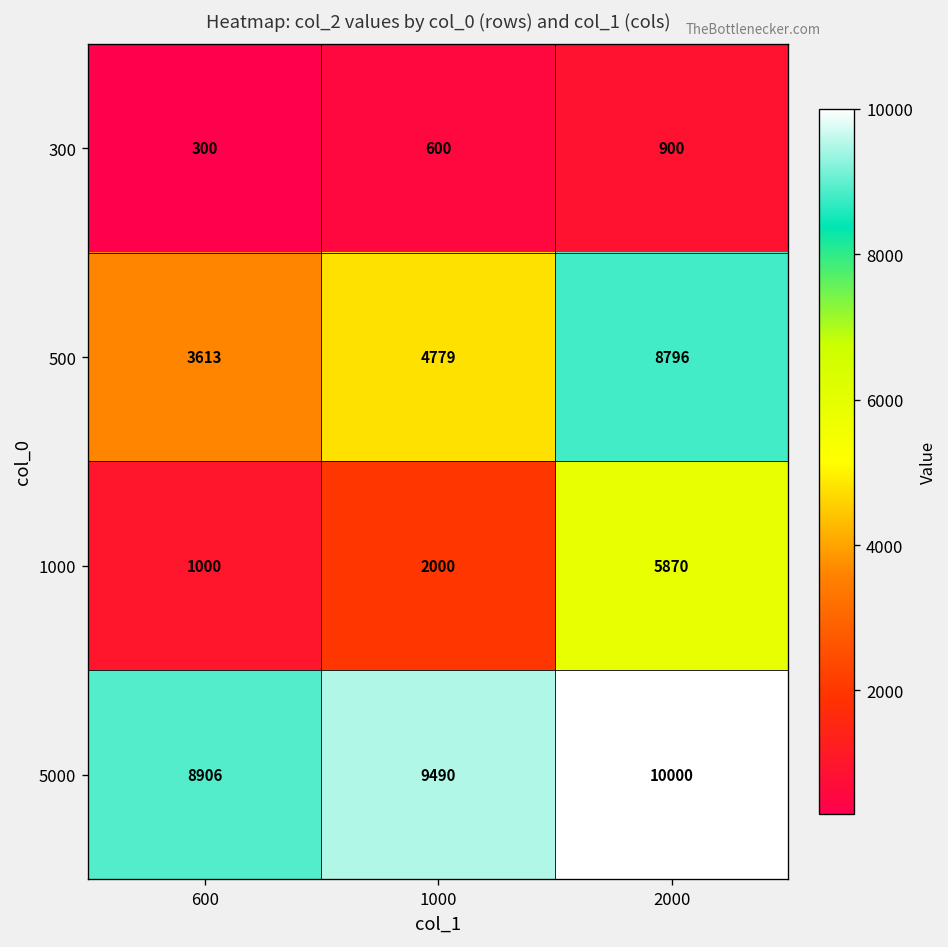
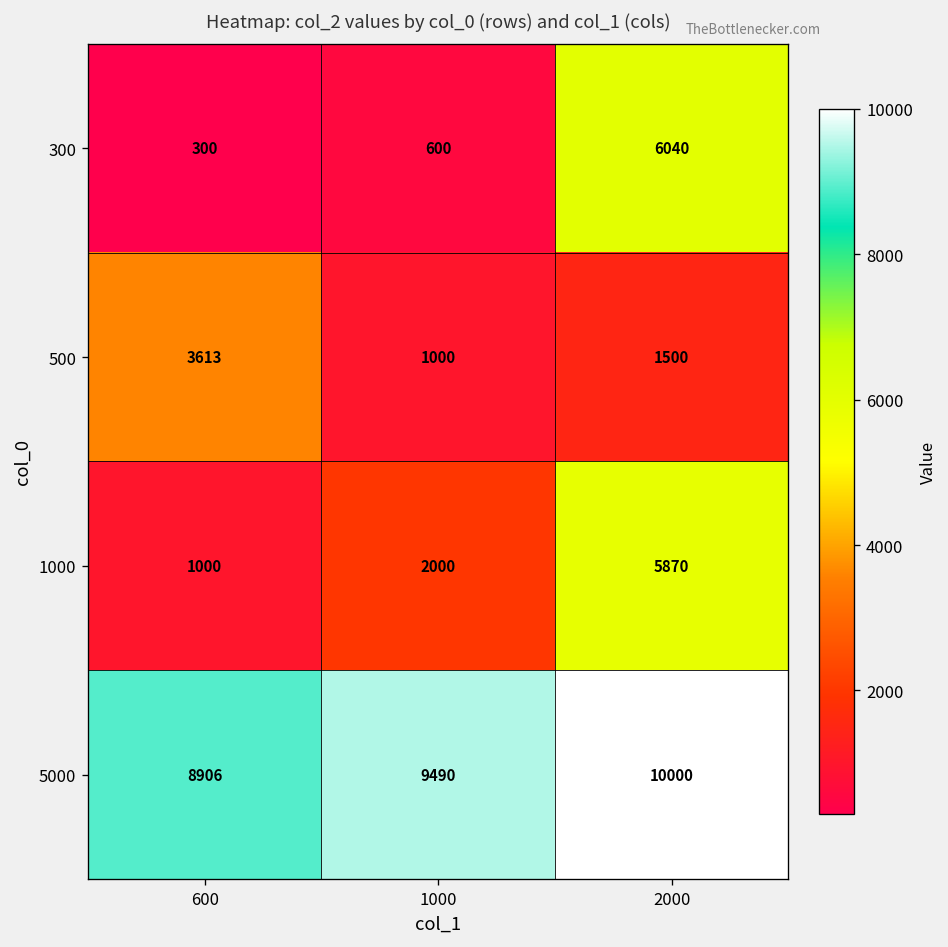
  {
    "300": {
      "600": 300,
      "1000": 600,
-     "2000": 900
+     "2000": 6040
    },
    "500": {
      "600": 3613,
-     "1000": 4779,
-     "2000": 8796
+     "1000": 1000,
+     "2000": 1500
    },
    "1000": {
      "600": 1000,
      "1000": 2000,
      "2000": 5870
    },
    "5000": {
      "600": 8906,
      "1000": 9490,
      "2000": 10000
    }
  }
